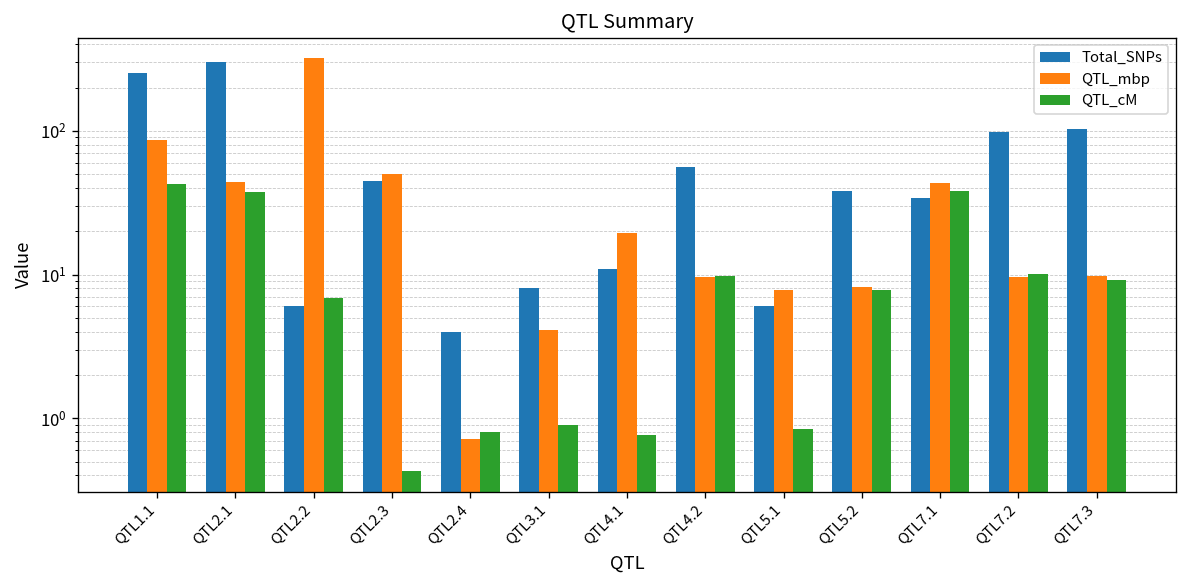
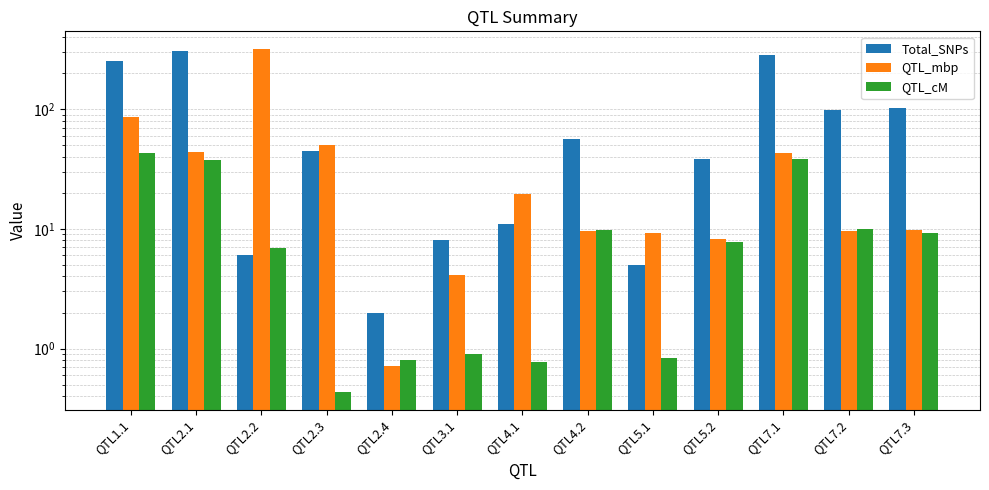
  {
    "Total_SNPs": {
      "QTL1.1": 250,
      "QTL2.1": 300,
      "QTL2.2": 6,
      "QTL2.3": 45,
-     "QTL2.4": 4,
+     "QTL2.4": 2,
      "QTL3.1": 8,
      "QTL4.1": 11,
      "QTL4.2": 60,
-     "QTL5.1": 6,
+     "QTL5.1": 5,
      "QTL5.2": 38,
-     "QTL7.1": 34,
+     "QTL7.1": 280,
      "QTL7.2": 100,
      "QTL7.3": 100
    },
    "QTL_mbp": {
      "QTL1.1": 90,
      "QTL2.1": 44,
      "QTL2.2": 320,
      "QTL2.3": 50,
      "QTL2.4": 0.7,
      "QTL3.1": 4,
      "QTL4.1": 20,
      "QTL4.2": 10,
-     "QTL5.1": 8,
+     "QTL5.1": 9,
      "QTL5.2": 8,
      "QTL7.1": 43,
      "QTL7.2": 10,
      "QTL7.3": 10
    },
    "QTL_cM": {
      "QTL1.1": 43,
      "QTL2.1": 38,
      "QTL2.2": 7,
      "QTL2.3": 0.43,
      "QTL2.4": 0.8,
      "QTL3.1": 0.9,
      "QTL4.1": 0.8,
      "QTL4.2": 10,
      "QTL5.1": 0.8,
      "QTL5.2": 8,
      "QTL7.1": 38,
      "QTL7.2": 10,
      "QTL7.3": 9
    }
  }
